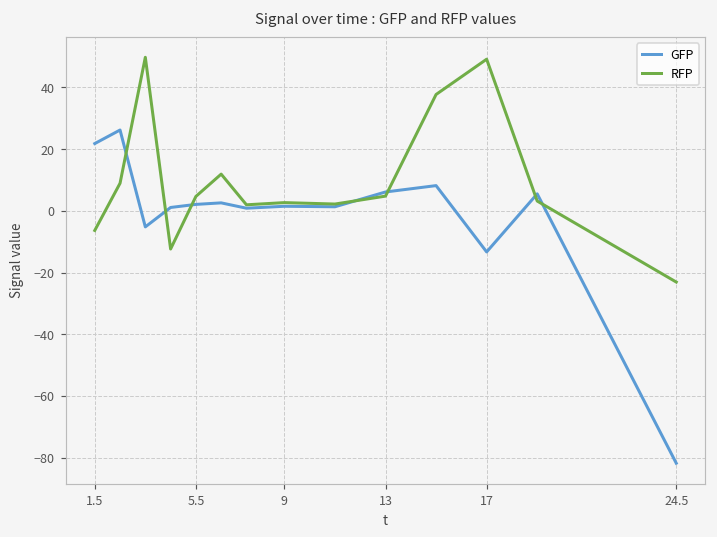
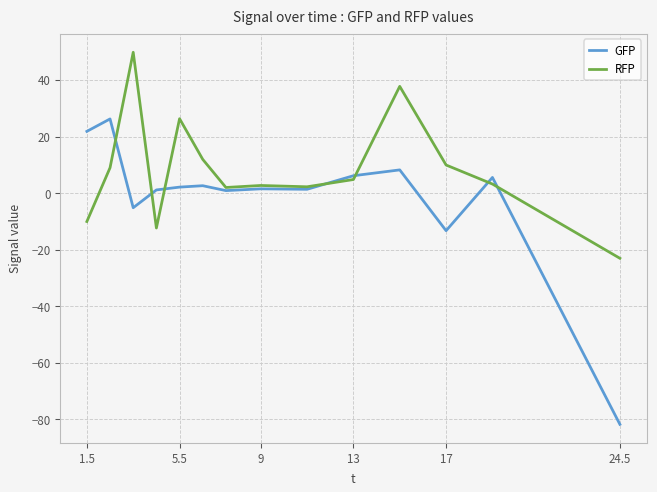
  {
    "GFP": {
      "1.5": 22,
      "5.5": 2,
      "9": 2,
      "13": 6,
      "17": -13,
      "24.5": -82
    },
    "RFP": {
-     "1.5": -6,
-     "5.5": 5,
+     "1.5": -10,
+     "5.5": 26,
      "9": 3,
      "13": 5,
-     "17": 49,
+     "17": 10,
      "24.5": -23
    }
  }
